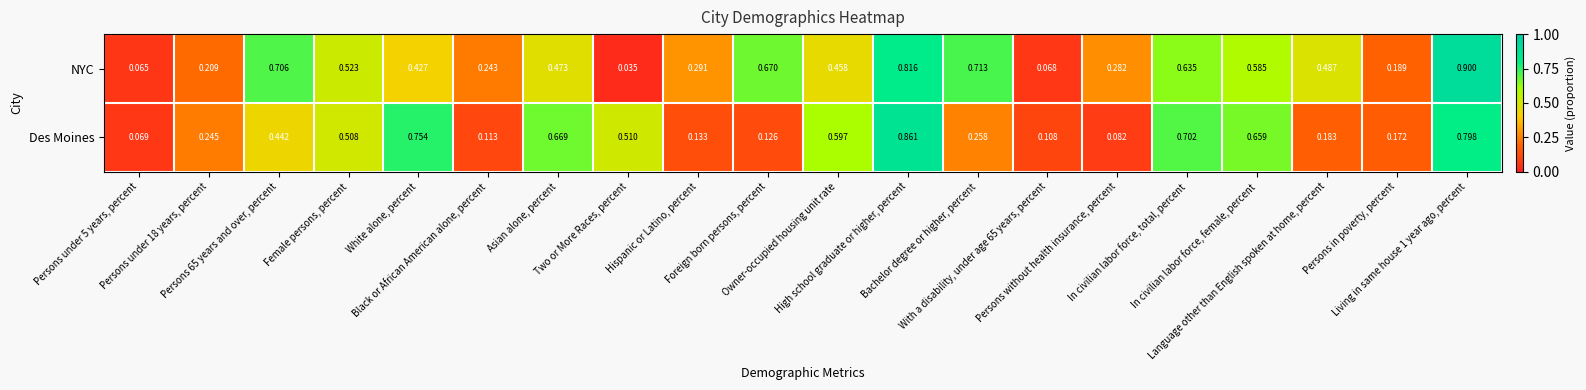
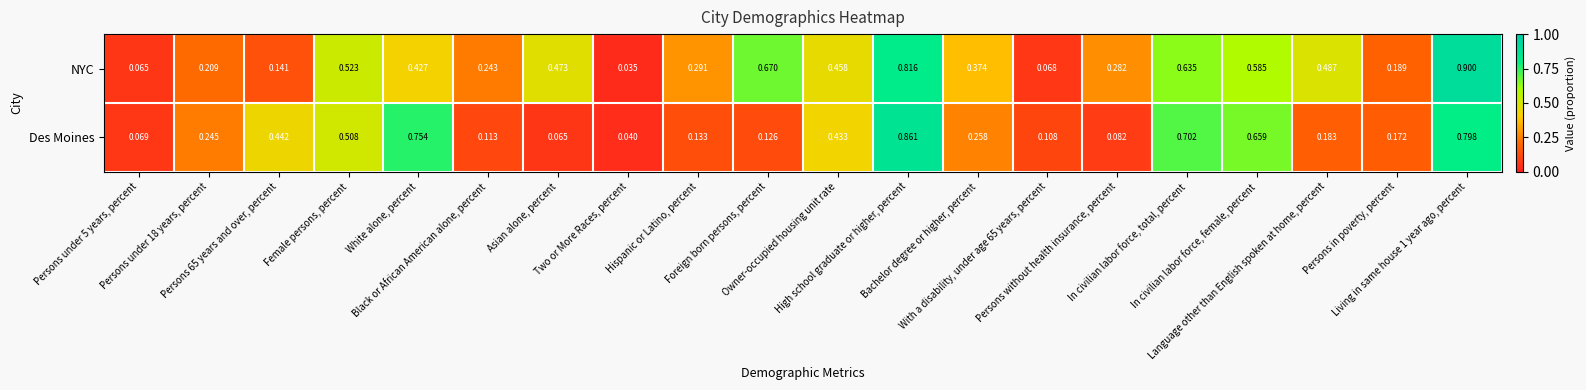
  {
    "NYC": {
      "Persons under 5 years, percent": 0.065,
      "Persons under 18 years, percent": 0.209,
-     "Persons 65 years and over, percent": 0.706,
+     "Persons 65 years and over, percent": 0.141,
      "Female persons, percent": 0.523,
      "White alone, percent": 0.427,
      "Black or African American alone, percent": 0.243,
      "Asian alone, percent": 0.473,
      "Two or More Races, percent": 0.035,
      "Hispanic or Latino, percent": 0.291,
      "Foreign born persons, percent": 0.670,
      "Owner-occupied housing unit rate": 0.458,
      "High school graduate or higher, percent": 0.816,
-     "Bachelor degree or higher, percent": 0.713,
+     "Bachelor degree or higher, percent": 0.374,
      "With a disability, under age 65 years, percent": 0.068,
      "Persons without health insurance, percent": 0.282,
      "In civilian labor force, total, percent": 0.635,
      "In civilian labor force, female, percent": 0.585,
      "Language other than English spoken at home, percent": 0.487,
      "Persons in poverty, percent": 0.189,
      "Living in same house 1 year ago, percent": 0.900
    },
    "Des Moines": {
      "Persons under 5 years, percent": 0.069,
      "Persons under 18 years, percent": 0.245,
      "Persons 65 years and over, percent": 0.442,
      "Female persons, percent": 0.508,
      "White alone, percent": 0.754,
      "Black or African American alone, percent": 0.113,
-     "Asian alone, percent": 0.669,
-     "Two or More Races, percent": 0.510,
+     "Asian alone, percent": 0.065,
+     "Two or More Races, percent": 0.040,
      "Hispanic or Latino, percent": 0.133,
      "Foreign born persons, percent": 0.126,
-     "Owner-occupied housing unit rate": 0.597,
+     "Owner-occupied housing unit rate": 0.433,
      "High school graduate or higher, percent": 0.861,
      "Bachelor degree or higher, percent": 0.258,
      "With a disability, under age 65 years, percent": 0.108,
      "Persons without health insurance, percent": 0.082,
      "In civilian labor force, total, percent": 0.702,
      "In civilian labor force, female, percent": 0.659,
      "Language other than English spoken at home, percent": 0.183,
      "Persons in poverty, percent": 0.172,
      "Living in same house 1 year ago, percent": 0.798
    }
  }
